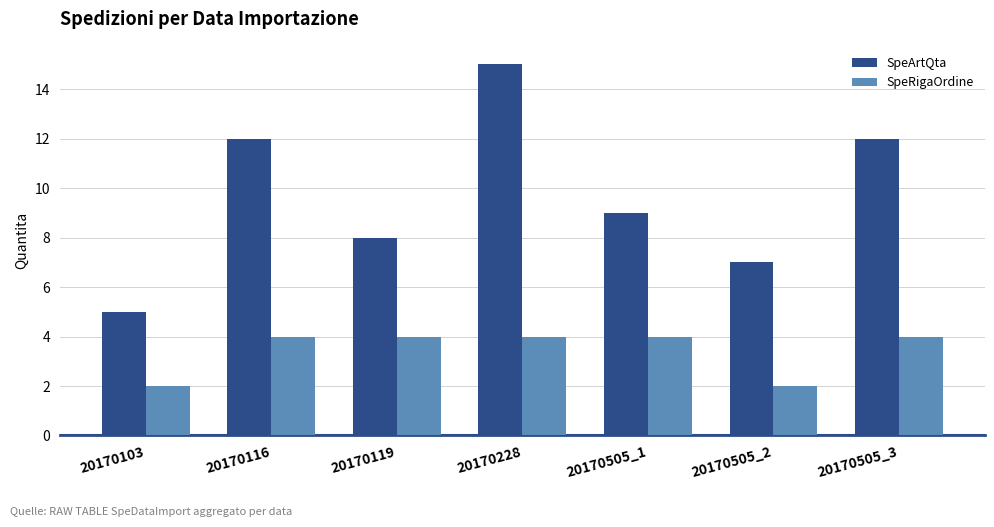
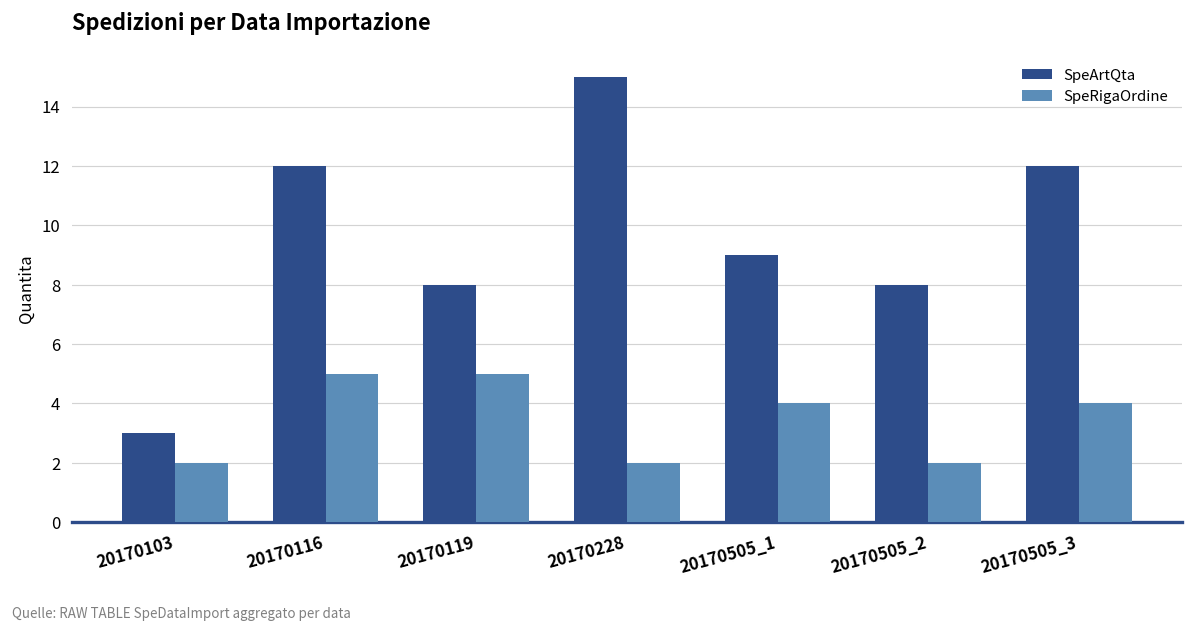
  {
    "SpeArtQta": {
-     "20170103": 5,
+     "20170103": 3,
      "20170116": 12,
      "20170119": 8,
      "20170228": 15,
      "20170505_1": 9,
-     "20170505_2": 7,
+     "20170505_2": 8,
      "20170505_3": 12
    },
    "SpeRigaOrdine": {
      "20170103": 2,
-     "20170116": 4,
-     "20170119": 4,
-     "20170228": 4,
+     "20170116": 5,
+     "20170119": 5,
+     "20170228": 2,
      "20170505_1": 4,
      "20170505_2": 2,
      "20170505_3": 4
    }
  }
